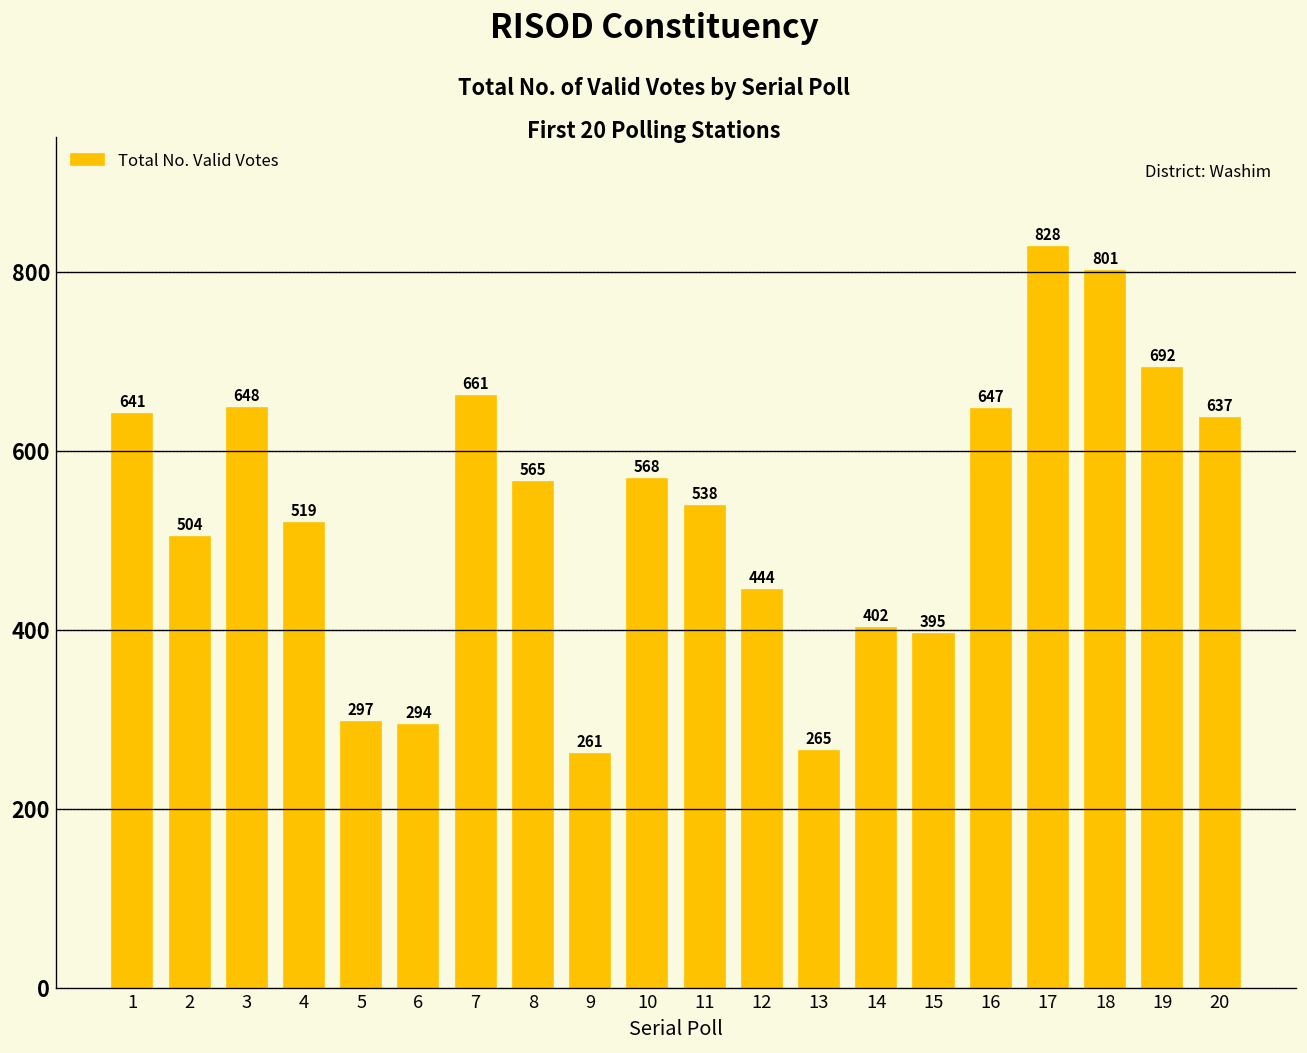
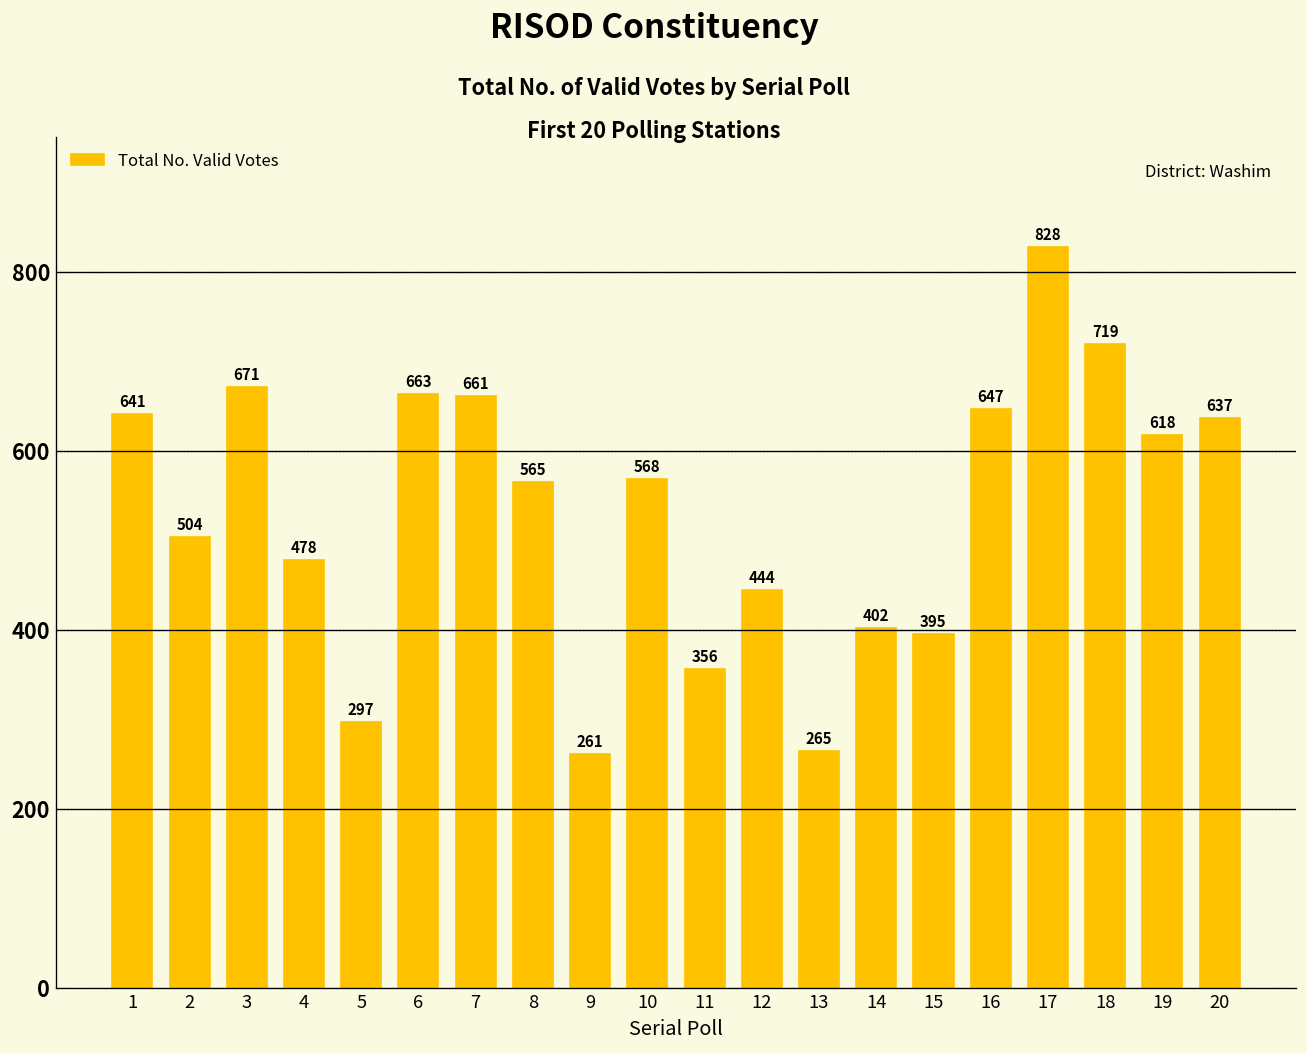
  {
    "1": 641,
    "2": 504,
-   "3": 648,
-   "4": 519,
+   "3": 671,
+   "4": 478,
    "5": 297,
-   "6": 294,
+   "6": 663,
    "7": 661,
    "8": 565,
    "9": 261,
    "10": 568,
-   "11": 538,
+   "11": 356,
    "12": 444,
    "13": 265,
    "14": 402,
    "15": 395,
    "16": 647,
    "17": 828,
-   "18": 801,
-   "19": 692,
+   "18": 719,
+   "19": 618,
    "20": 637
  }
